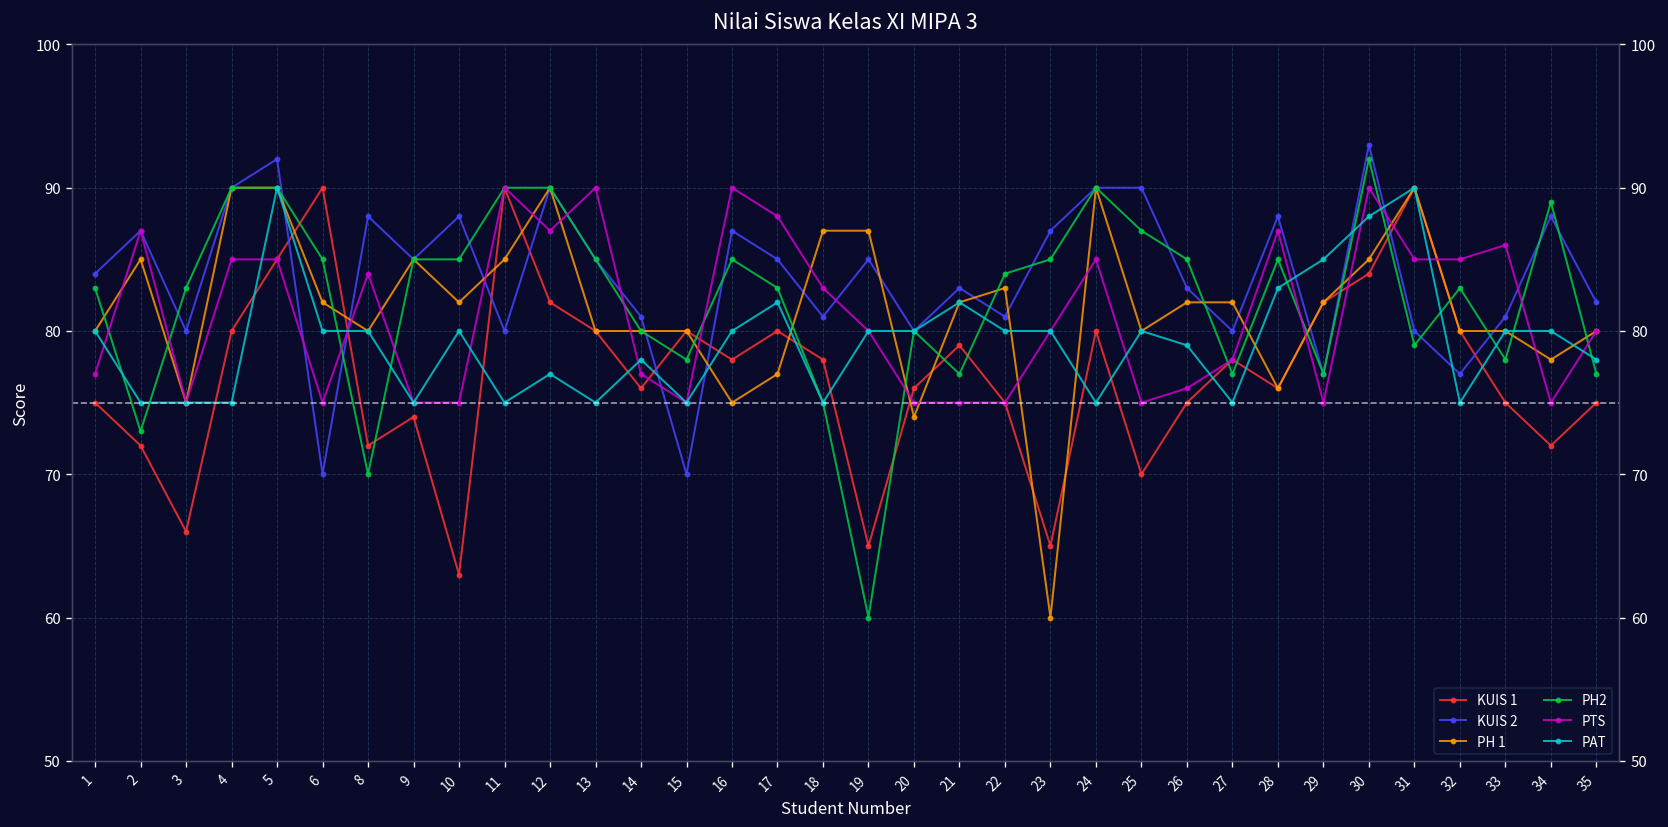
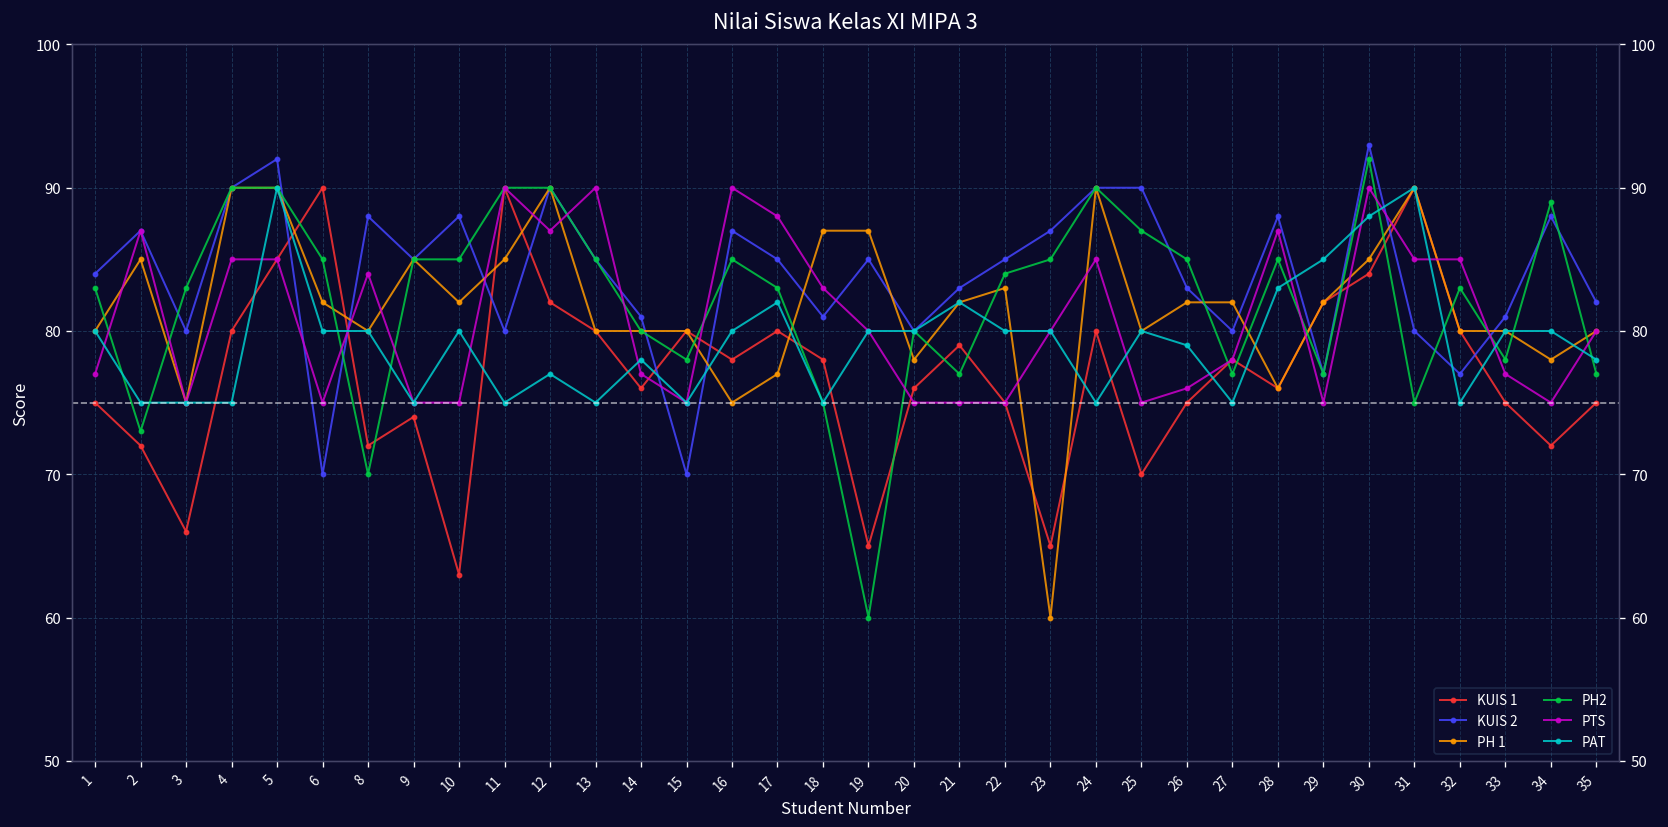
  {
    "KUIS 1": {
      "1": 75,
      "2": 72,
      "3": 66,
      "4": 80,
      "6": 90,
      "8": 72,
      "9": 74,
      "10": 63,
      "12": 82,
      "14": 76,
      "16": 78,
      "17": 80,
      "18": 78,
      "19": 65,
      "20": 76,
      "21": 79,
      "23": 65,
      "24": 80,
      "25": 70,
      "26": 75,
      "30": 84,
      "33": 75,
      "34": 72,
      "35": 75
    },
    "KUIS 2": {
      "1": 84,
      "3": 80,
      "5": 92,
      "6": 70,
      "8": 88,
      "10": 88,
      "11": 80,
      "14": 81,
      "15": 70,
      "16": 87,
      "17": 85,
      "18": 81,
      "19": 85,
      "21": 83,
-     "22": 81,
+     "22": 85,
      "23": 87,
      "25": 90,
      "26": 83,
      "27": 80,
      "28": 88,
      "30": 93,
      "31": 80,
      "32": 77,
      "33": 81,
      "34": 88,
      "35": 82
    },
    "PH 1": {
      "2": 85,
      "6": 82,
      "10": 82,
      "11": 85,
      "16": 75,
      "17": 77,
      "18": 87,
      "19": 87,
-     "20": 74,
+     "20": 78,
      "22": 83,
      "23": 60,
      "26": 82,
      "27": 82,
      "30": 85,
      "34": 78
    },
    "PH2": {
      "1": 83,
      "2": 73,
      "3": 83,
      "6": 85,
      "8": 70,
      "10": 85,
      "15": 78,
      "16": 85,
      "17": 83,
      "19": 60,
      "21": 77,
      "22": 84,
      "23": 85,
      "25": 87,
      "26": 85,
      "27": 77,
      "28": 85,
      "30": 92,
-     "31": 79,
+     "31": 75,
      "32": 83,
      "33": 78,
      "34": 89,
      "35": 77
    },
    "PTS": {
      "1": 77,
      "4": 85,
      "6": 75,
      "8": 84,
      "10": 75,
      "12": 87,
      "13": 90,
      "14": 77,
      "16": 90,
      "17": 88,
      "18": 83,
      "20": 75,
      "21": 75,
      "24": 85,
      "25": 75,
      "26": 76,
      "28": 87,
      "29": 75,
      "30": 90,
      "31": 85,
      "32": 85,
-     "33": 86,
+     "33": 77,
      "34": 75
    },
    "PAT": {
      "2": 75,
      "4": 75,
      "6": 80,
      "10": 80,
      "11": 75,
      "12": 77,
      "13": 75,
      "14": 78,
      "16": 80,
      "17": 82,
      "22": 80,
      "24": 75,
      "26": 79,
      "27": 75,
      "28": 83,
      "29": 85,
      "30": 88,
      "32": 75,
      "34": 80,
      "35": 78
    }
  }
